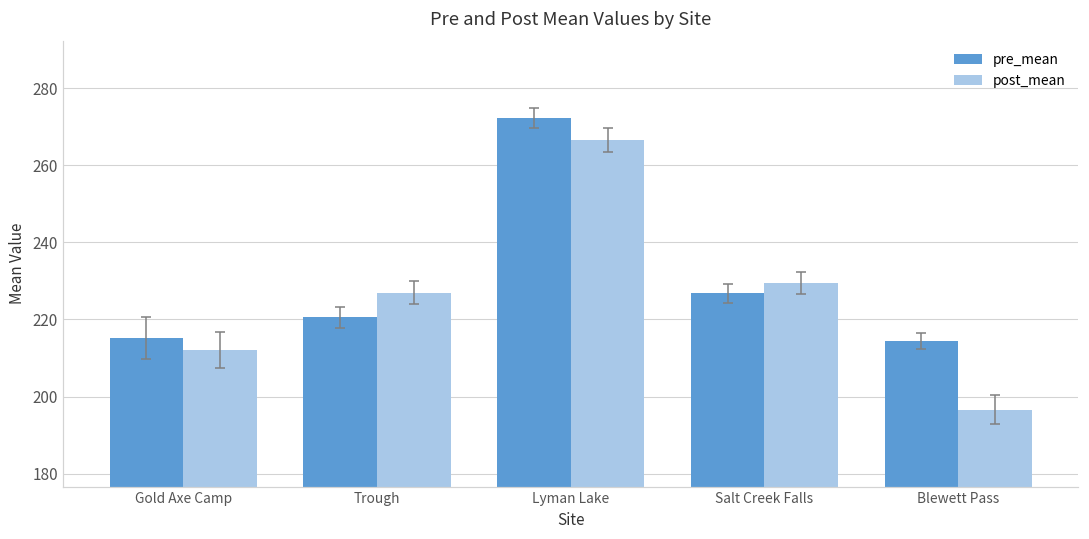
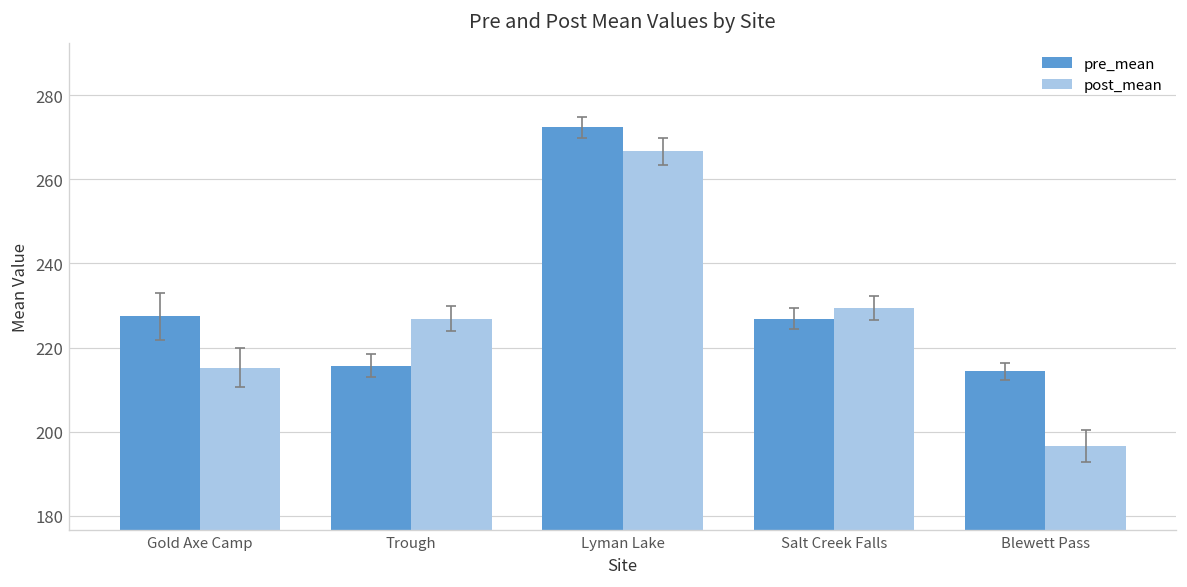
  {
    "pre_mean": {
-     "Gold Axe Camp": 215,
-     "Trough": 221,
+     "Gold Axe Camp": 227,
+     "Trough": 216,
      "Lyman Lake": 272,
      "Salt Creek Falls": 227,
      "Blewett Pass": 214
    },
    "post_mean": {
-     "Gold Axe Camp": 212,
+     "Gold Axe Camp": 215,
      "Trough": 227,
      "Lyman Lake": 267,
      "Salt Creek Falls": 229,
      "Blewett Pass": 197
    }
  }
